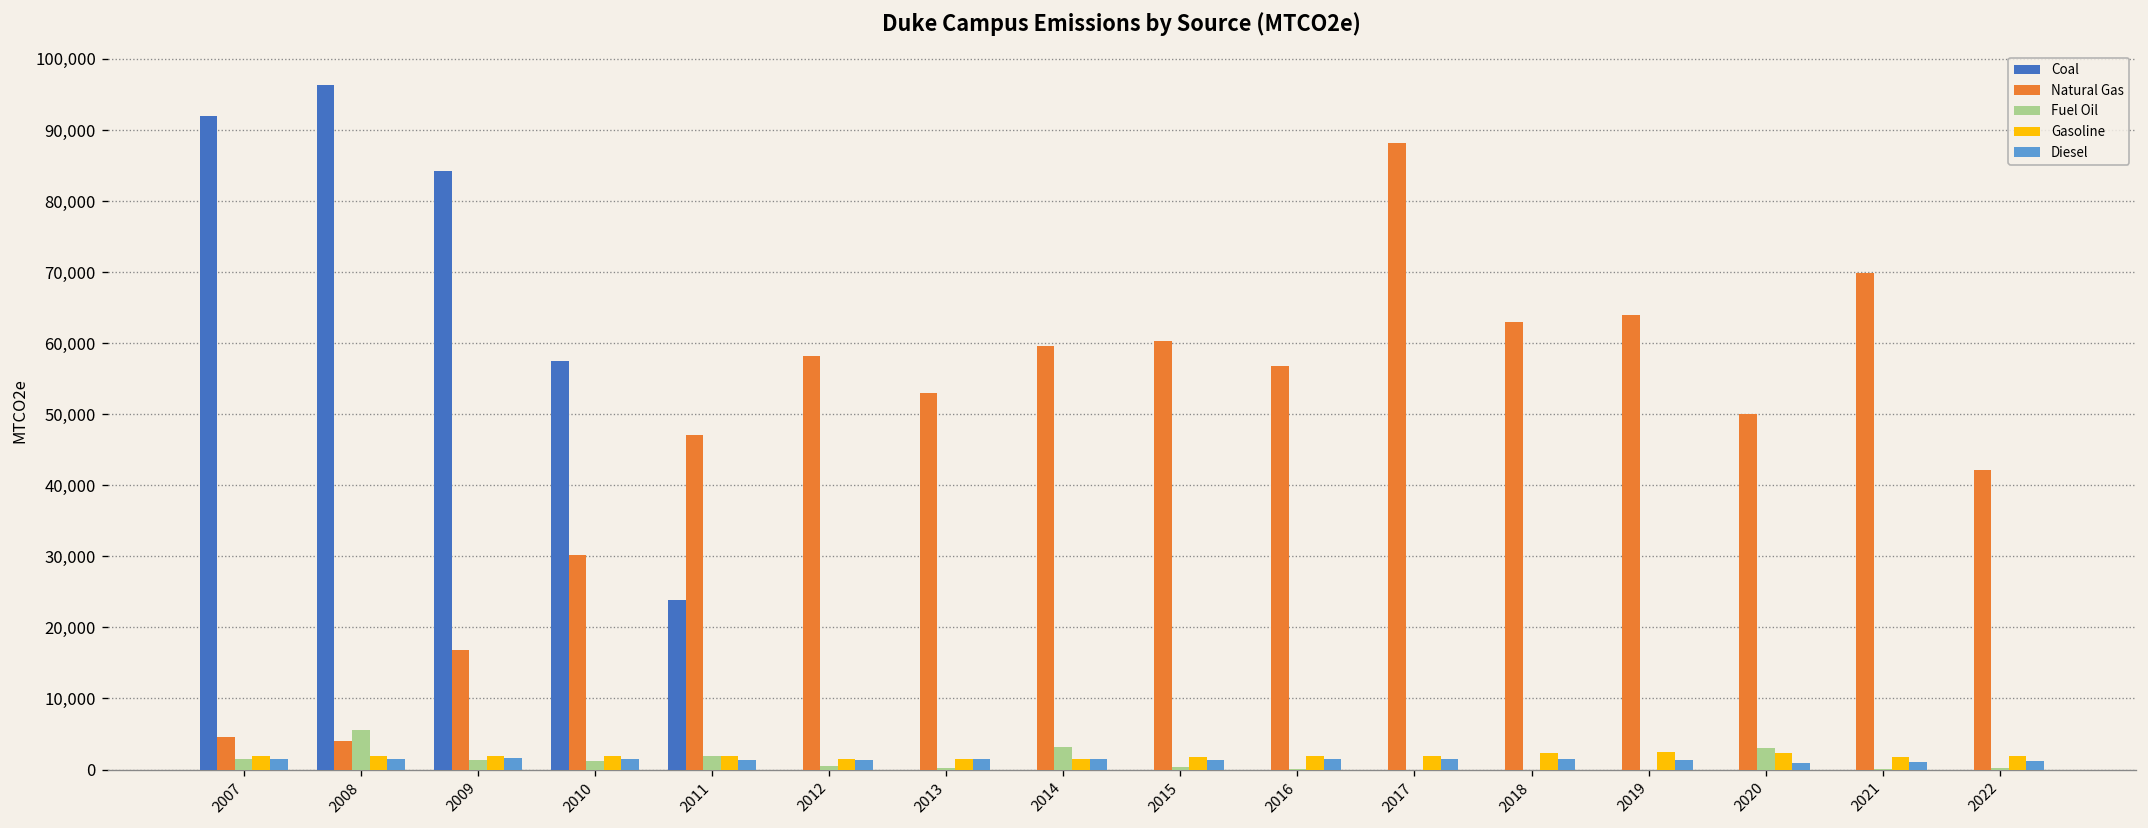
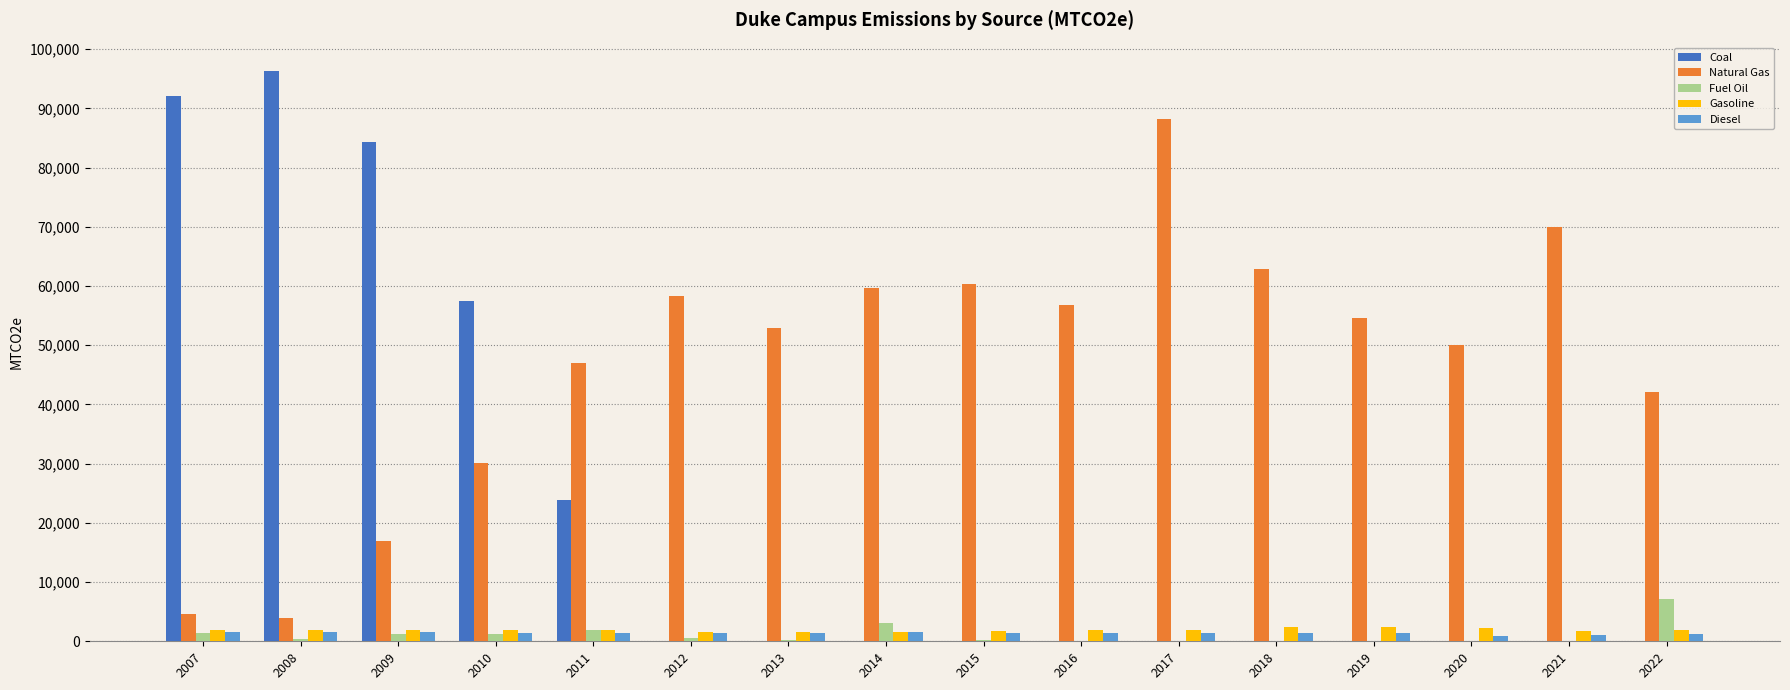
  {
    "Natural Gas": {
      "2007": "5,000",
      "2008": "4,000",
      "2009": "17,000",
      "2010": "30,000",
      "2011": "47,000",
      "2012": "58,000",
      "2013": "53,000",
      "2014": "60,000",
      "2015": "60,000",
      "2016": "57,000",
      "2017": "88,000",
      "2018": "63,000",
-     "2019": "64,000",
+     "2019": "55,000",
      "2020": "50,000",
      "2021": "70,000",
      "2022": "42,000"
    },
    "Fuel Oil": {
      "2007": "1,000",
-     "2008": "6,000",
+     "2008": "0",
      "2009": "1,000",
      "2010": "1,000",
      "2011": "2,000",
      "2012": "1,000",
      "2014": "3,000",
      "2017": "0",
      "2018": "0",
      "2019": "0",
-     "2020": "3,000",
-     "2022": "0"
+     "2020": "0",
+     "2022": "7,000"
    },
    "Gasoline": {
      "2007": "2,000",
      "2008": "2,000",
      "2009": "2,000",
      "2010": "2,000",
      "2011": "2,000",
      "2012": "2,000",
      "2013": "2,000",
      "2014": "1,000",
      "2015": "2,000",
      "2016": "2,000",
      "2017": "2,000",
      "2018": "2,000",
      "2019": "2,000",
      "2020": "2,000",
      "2021": "2,000",
      "2022": "2,000"
    }
  }
